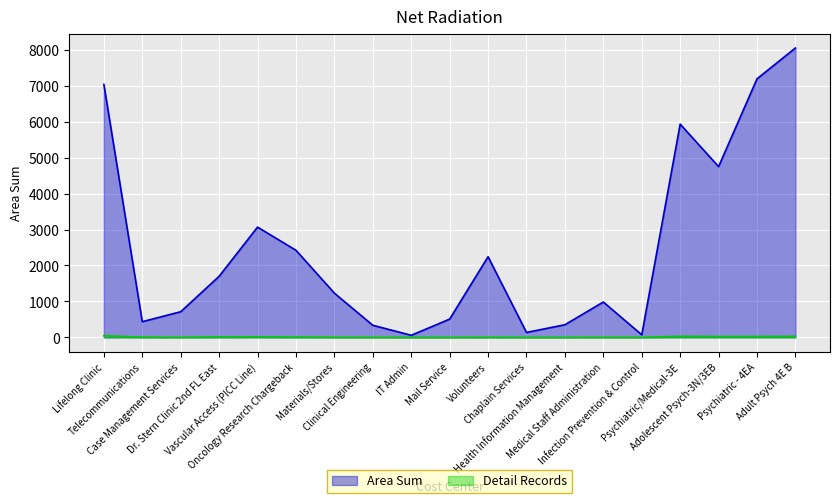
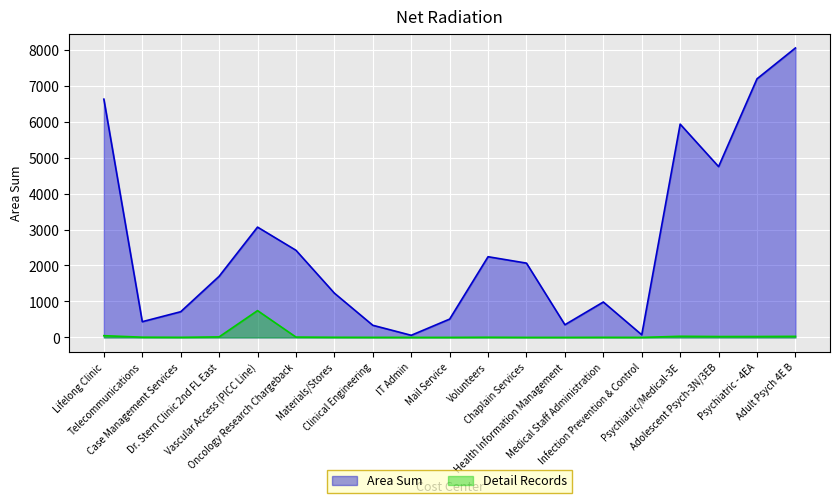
  {
    "Area Sum": {
-     "Lifelong Clinic": 7000,
+     "Lifelong Clinic": 6600,
      "Telecommunications": 400,
      "Case Management Services": 700,
      "Dr. Stern Clinic 2nd FL East": 1700,
      "Vascular Access (PICC Line)": 3100,
      "Oncology Research Chargeback": 2400,
      "Materials/Stores": 1200,
      "Clinical Engineering": 300,
      "Mail Service": 500,
      "Volunteers": 2200,
-     "Chaplain Services": 100,
+     "Chaplain Services": 2100,
      "Health Information Management": 400,
      "Medical Staff Administration": 1000,
      "Infection Prevention & Control": 100,
      "Psychiatric/Medical-3E": 5900,
      "Adolescent Psych-3N/3EB": 4700,
      "Psychiatric - 4EA": 7200,
      "Adult Psych 4E B": 8000
    },
    "Detail Records": {
      "Lifelong Clinic": 0,
      "Telecommunications": 0,
      "Case Management Services": 0,
      "Dr. Stern Clinic 2nd FL East": 0,
-     "Vascular Access (PICC Line)": 0,
+     "Vascular Access (PICC Line)": 700,
      "Oncology Research Chargeback": 0,
      "Materials/Stores": 0,
      "Clinical Engineering": 0,
      "Mail Service": 0,
      "Volunteers": 0,
      "Chaplain Services": 0,
      "Health Information Management": 0,
      "Medical Staff Administration": 0,
      "Infection Prevention & Control": 0,
      "Psychiatric/Medical-3E": 0,
      "Adolescent Psych-3N/3EB": 0,
      "Psychiatric - 4EA": 0,
      "Adult Psych 4E B": 0
    }
  }
